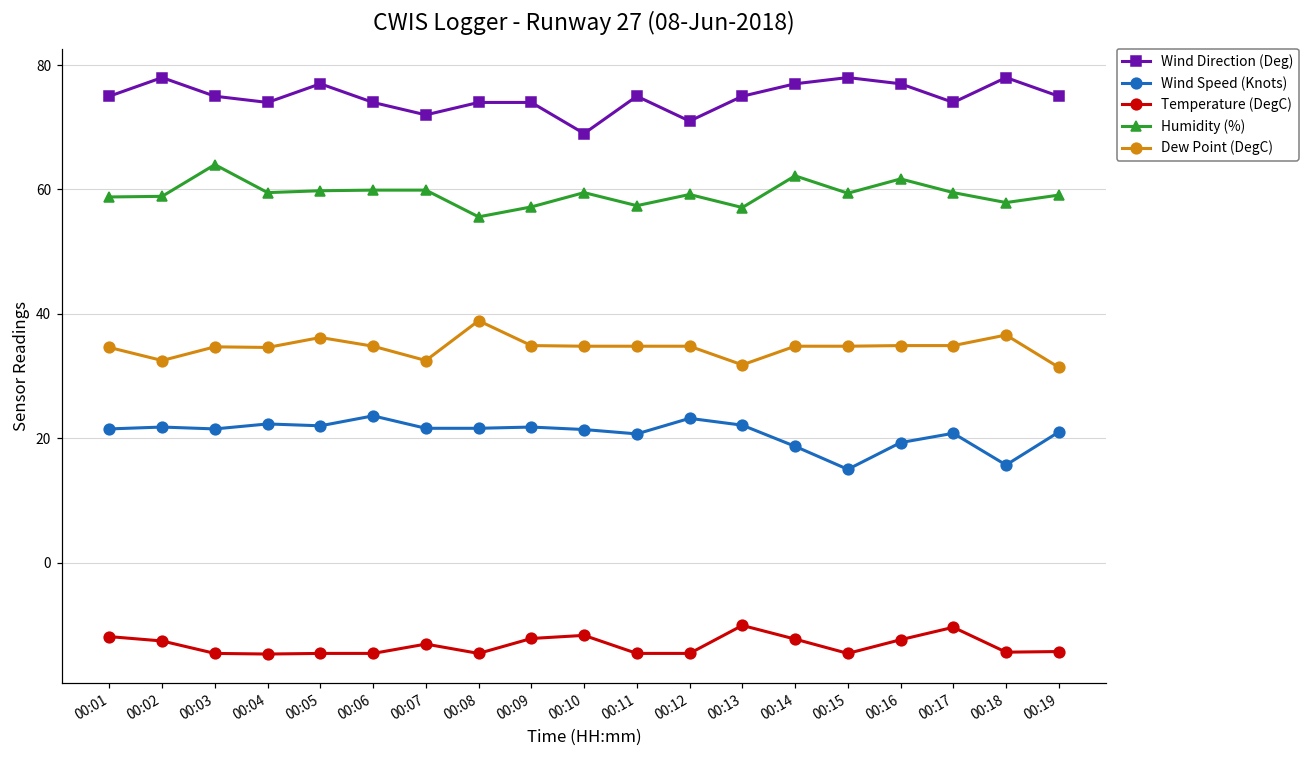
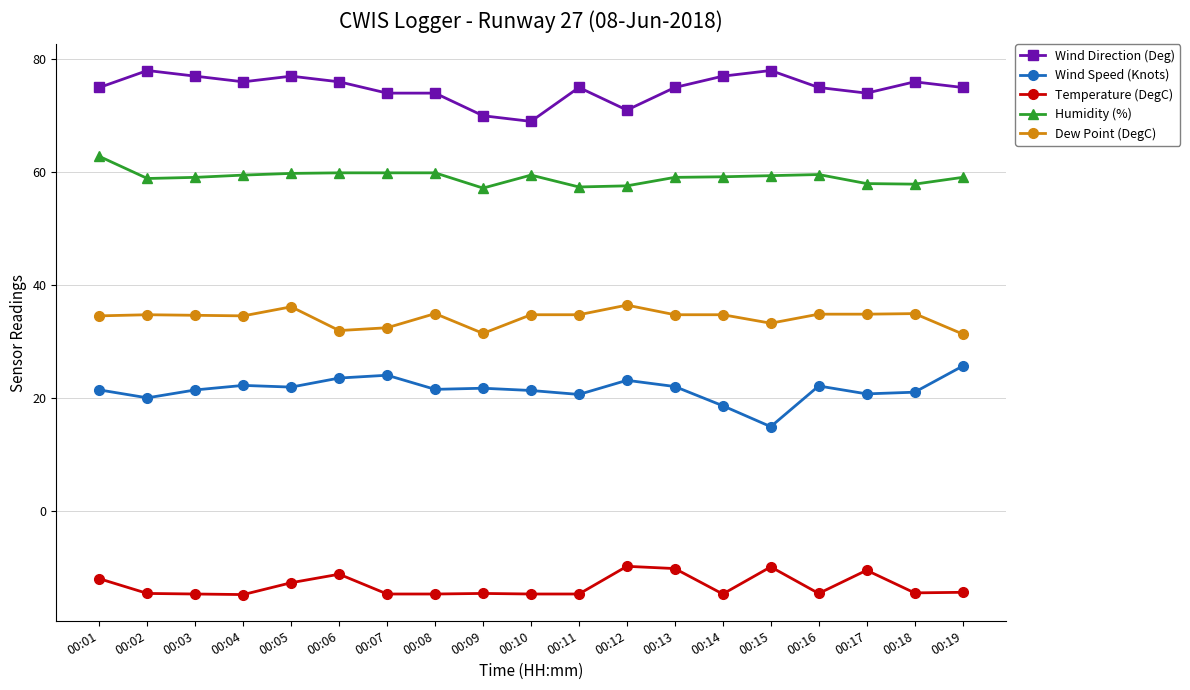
  {
    "Wind Direction (Deg)": {
      "00:01": 75,
      "00:02": 78,
-     "00:03": 75,
-     "00:04": 74,
+     "00:03": 77,
+     "00:04": 76,
      "00:05": 77,
-     "00:06": 74,
-     "00:07": 72,
+     "00:06": 76,
+     "00:07": 74,
      "00:08": 74,
-     "00:09": 74,
+     "00:09": 70,
      "00:10": 69,
      "00:11": 75,
      "00:12": 71,
      "00:13": 75,
      "00:14": 77,
      "00:15": 78,
-     "00:16": 77,
+     "00:16": 75,
      "00:17": 74,
-     "00:18": 78,
+     "00:18": 76,
      "00:19": 75
    },
    "Wind Speed (Knots)": {
      "00:01": 22,
-     "00:02": 22,
+     "00:02": 20,
      "00:03": 22,
      "00:04": 22,
      "00:05": 22,
      "00:06": 24,
-     "00:07": 22,
+     "00:07": 24,
      "00:08": 22,
      "00:09": 22,
      "00:10": 21,
      "00:11": 21,
      "00:12": 23,
      "00:13": 22,
      "00:14": 19,
      "00:15": 15,
-     "00:16": 19,
+     "00:16": 22,
      "00:17": 21,
-     "00:18": 16,
-     "00:19": 21
+     "00:18": 21,
+     "00:19": 26
    },
    "Temperature (DegC)": {
      "00:01": -12,
-     "00:02": -13,
+     "00:02": -15,
      "00:03": -15,
      "00:04": -15,
-     "00:05": -15,
-     "00:06": -15,
-     "00:07": -13,
+     "00:05": -13,
+     "00:06": -11,
+     "00:07": -15,
      "00:08": -15,
-     "00:09": -12,
-     "00:10": -12,
+     "00:09": -15,
+     "00:10": -15,
      "00:11": -15,
-     "00:12": -15,
+     "00:12": -10,
      "00:13": -10,
-     "00:14": -12,
-     "00:15": -15,
-     "00:16": -12,
+     "00:14": -15,
+     "00:15": -10,
+     "00:16": -15,
      "00:17": -10,
      "00:18": -14,
      "00:19": -14
    },
    "Humidity (%)": {
-     "00:01": 59,
+     "00:01": 63,
      "00:02": 59,
-     "00:03": 64,
+     "00:03": 59,
      "00:04": 60,
      "00:05": 60,
      "00:06": 60,
      "00:07": 60,
-     "00:08": 56,
+     "00:08": 60,
      "00:09": 57,
      "00:10": 60,
      "00:11": 57,
-     "00:12": 59,
-     "00:13": 57,
-     "00:14": 62,
+     "00:12": 58,
+     "00:13": 59,
+     "00:14": 59,
      "00:15": 59,
-     "00:16": 62,
-     "00:17": 60,
+     "00:16": 60,
+     "00:17": 58,
      "00:18": 58,
      "00:19": 59
    },
    "Dew Point (DegC)": {
      "00:01": 35,
-     "00:02": 33,
+     "00:02": 35,
      "00:03": 35,
      "00:04": 35,
      "00:05": 36,
-     "00:06": 35,
+     "00:06": 32,
      "00:07": 33,
-     "00:08": 39,
-     "00:09": 35,
+     "00:08": 35,
+     "00:09": 32,
      "00:10": 35,
      "00:11": 35,
-     "00:12": 35,
-     "00:13": 32,
+     "00:12": 37,
+     "00:13": 35,
      "00:14": 35,
-     "00:15": 35,
+     "00:15": 33,
      "00:16": 35,
      "00:17": 35,
-     "00:18": 37,
+     "00:18": 35,
      "00:19": 31
    }
  }
